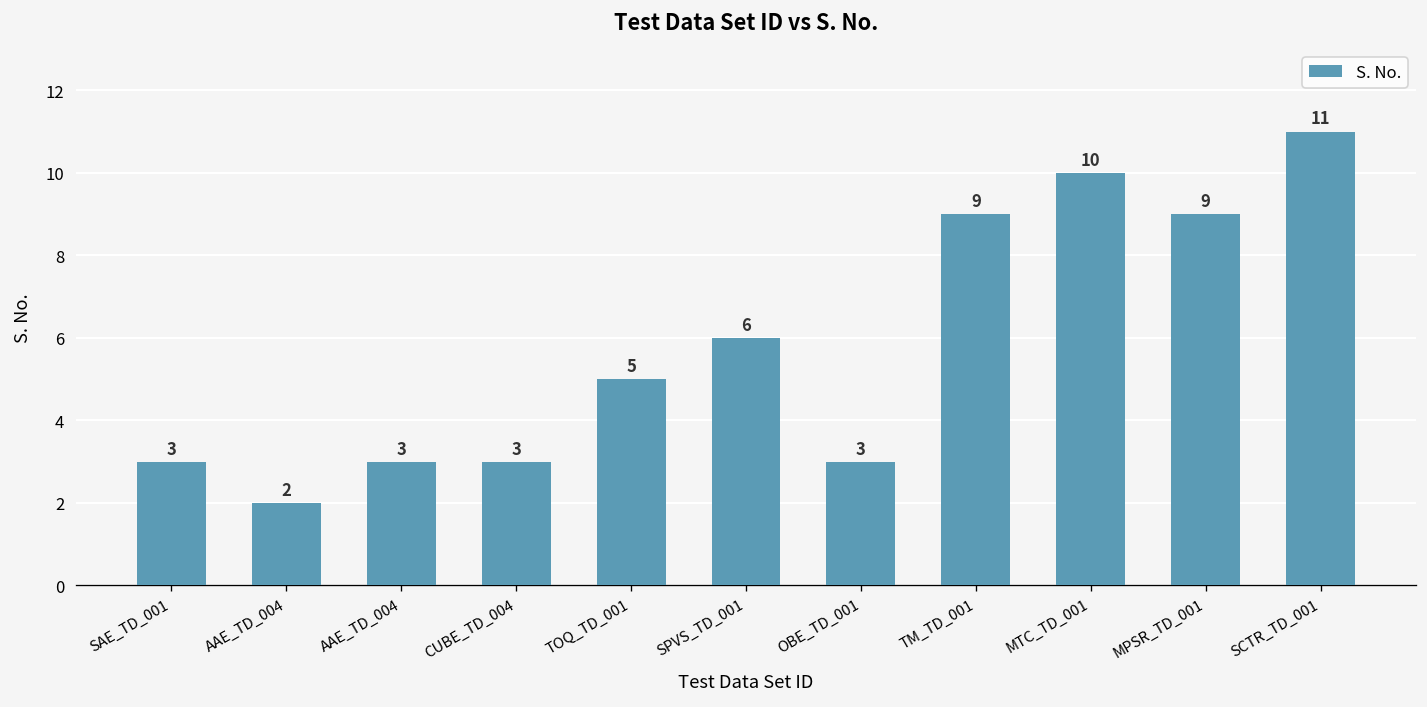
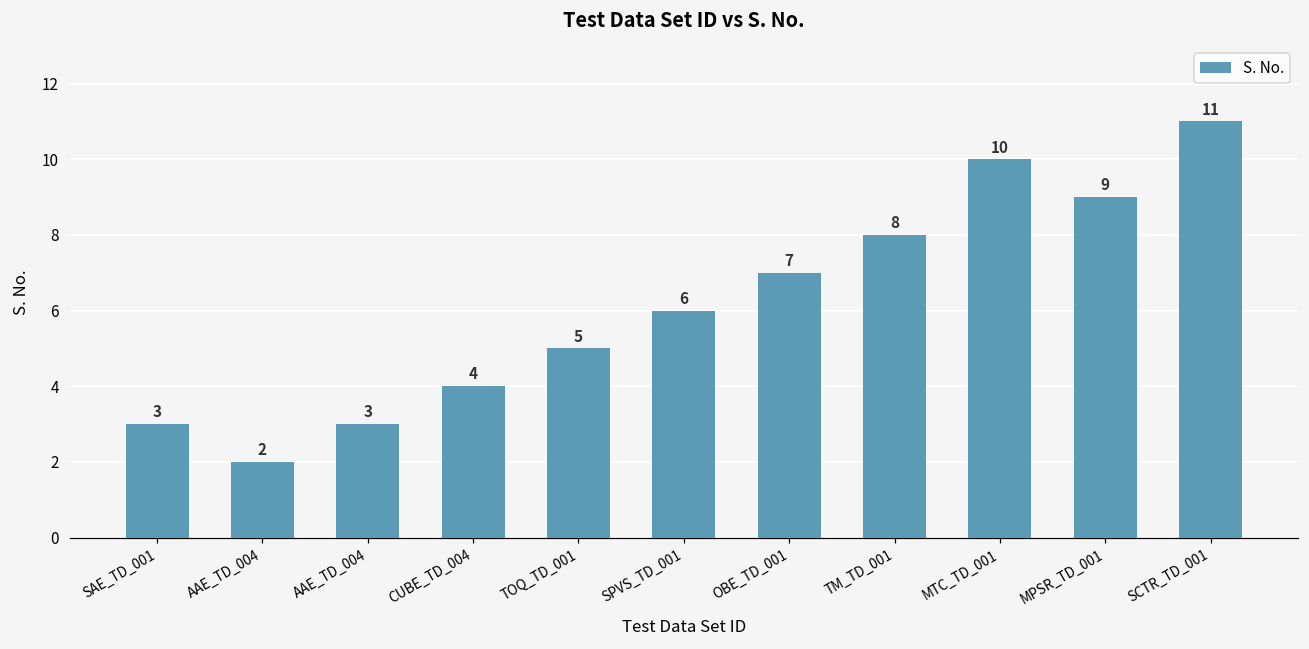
  {
    "SAE_TD_001": 3,
-   "CUBE_TD_004": 3,
+   "CUBE_TD_004": 4,
    "TOQ_TD_001": 5,
    "SPVS_TD_001": 6,
-   "OBE_TD_001": 3,
-   "TM_TD_001": 9,
+   "OBE_TD_001": 7,
+   "TM_TD_001": 8,
    "MTC_TD_001": 10,
    "MPSR_TD_001": 9,
    "SCTR_TD_001": 11
  }
